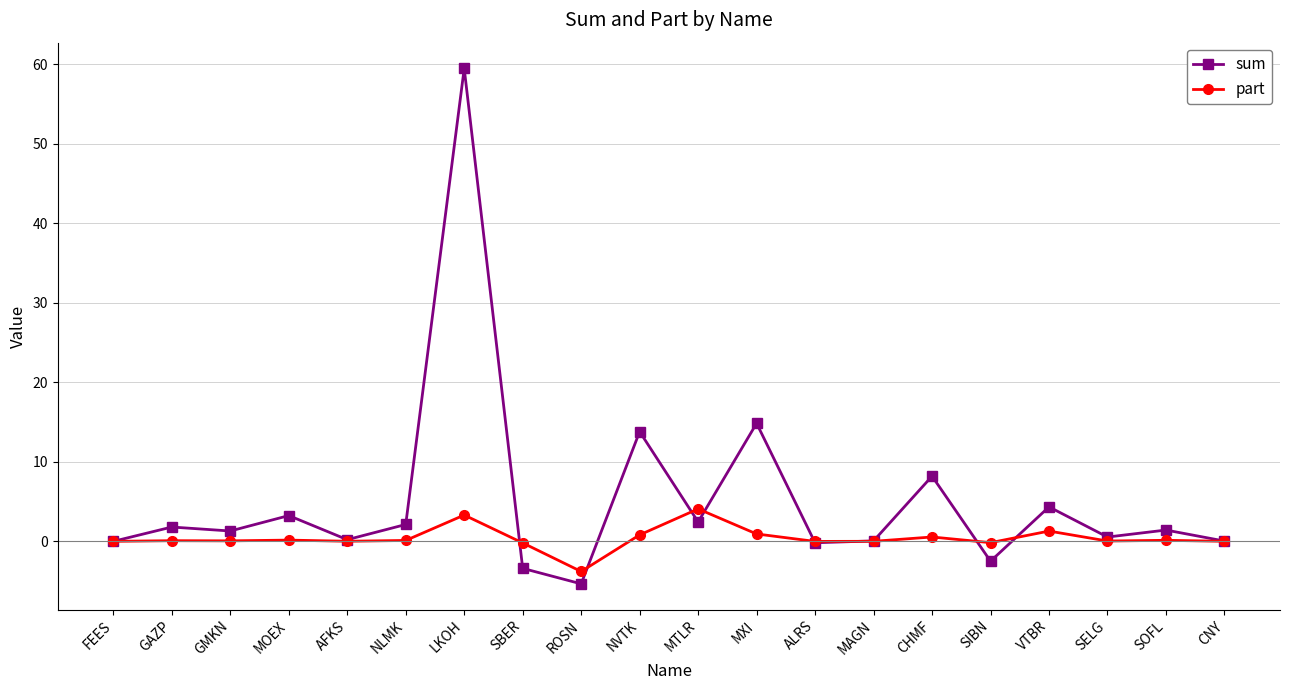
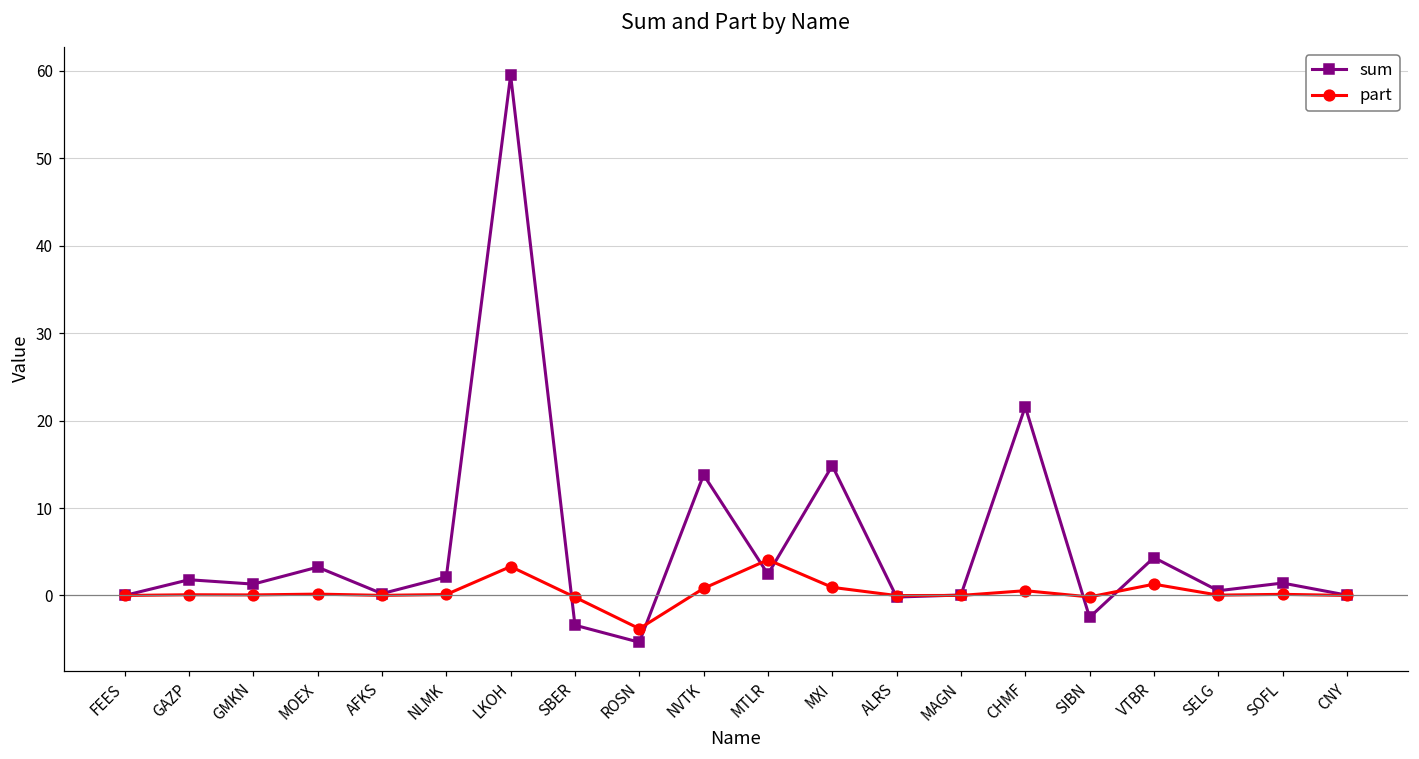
  {
    "sum": {
      "GAZP": 2,
      "GMKN": 1,
      "MOEX": 3,
      "NLMK": 2,
      "LKOH": 60,
      "SBER": -3,
      "ROSN": -5,
      "NVTK": 14,
      "MTLR": 2,
      "MXI": 15,
-     "CHMF": 8,
+     "CHMF": 22,
      "SIBN": -3,
      "VTBR": 4,
      "SELG": 1,
      "SOFL": 1
    },
    "part": {
      "GAZP": 0,
      "GMKN": 0,
      "MOEX": 0,
      "NLMK": 0,
      "LKOH": 3,
      "SBER": 0,
      "ROSN": -4,
      "NVTK": 1,
      "MTLR": 4,
      "MXI": 1,
      "CHMF": 1,
      "SIBN": 0,
      "VTBR": 1,
      "SELG": 0,
      "SOFL": 0
    }
  }
